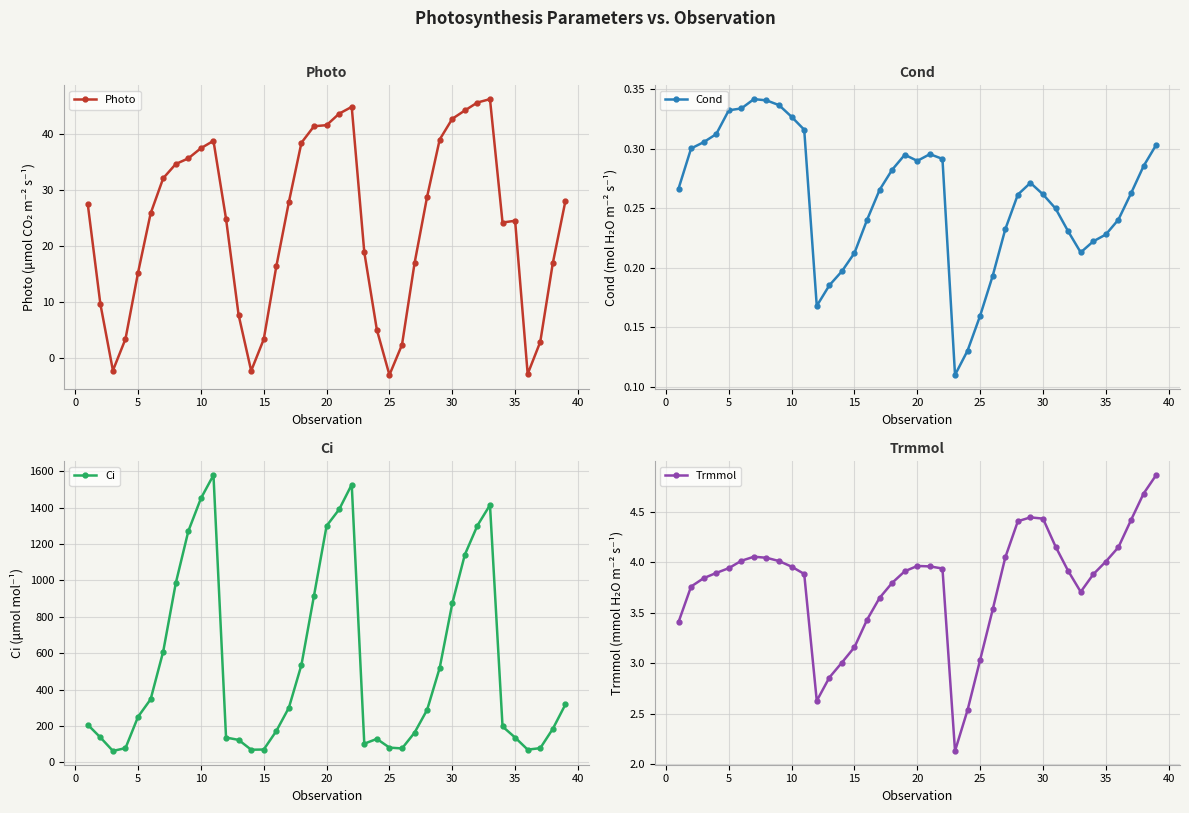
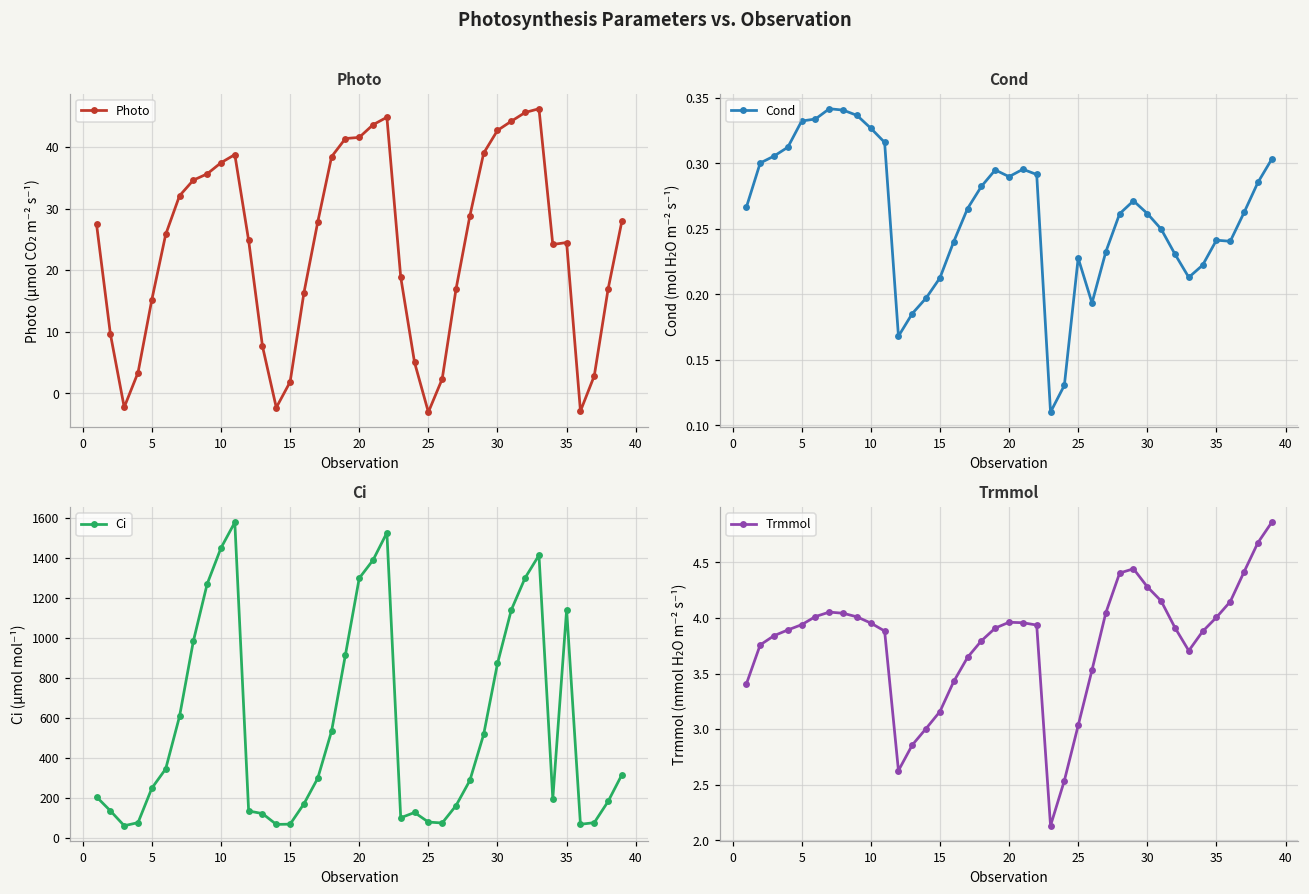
  {
    "Photo": {
      "5": 15,
      "10": 37,
-     "15": 3,
+     "15": 2,
      "20": 42,
      "25": -3,
      "30": 43,
      "35": 24
    },
    "Cond": {
      "5": 0.332,
      "10": 0.327,
      "15": 0.212,
      "20": 0.290,
-     "25": 0.160,
+     "25": 0.228,
      "30": 0.262,
-     "35": 0.228
+     "35": 0.241
    },
    "Ci": {
      "5": 250,
      "10": 1450,
      "15": 70,
      "20": 1300,
      "25": 80,
      "30": 870,
-     "35": 140
+     "35": 1140
    },
    "Trmmol": {
      "5": 3.94,
      "10": 3.95,
      "15": 3.16,
      "20": 3.96,
      "25": 3.03,
-     "30": 4.43,
+     "30": 4.28,
      "35": 4.01
    }
  }
